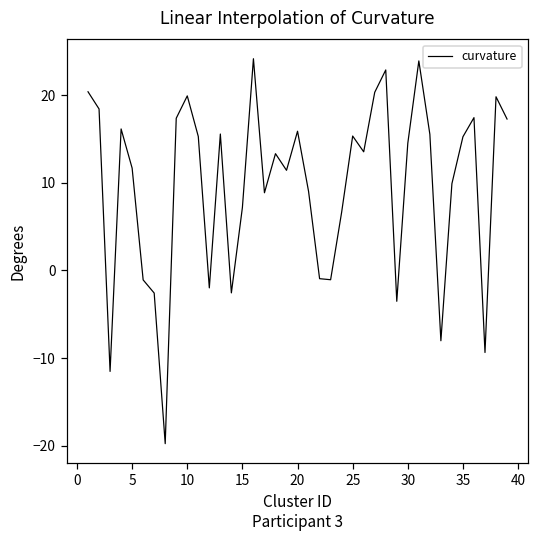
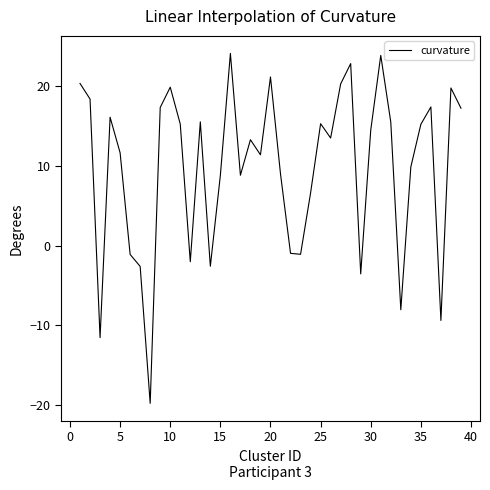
  {
    "5": 12,
    "10": 20,
-   "15": 7,
-   "20": 16,
+   "15": 9,
+   "20": 21,
    "25": 15,
    "30": 15,
    "35": 15
  }
